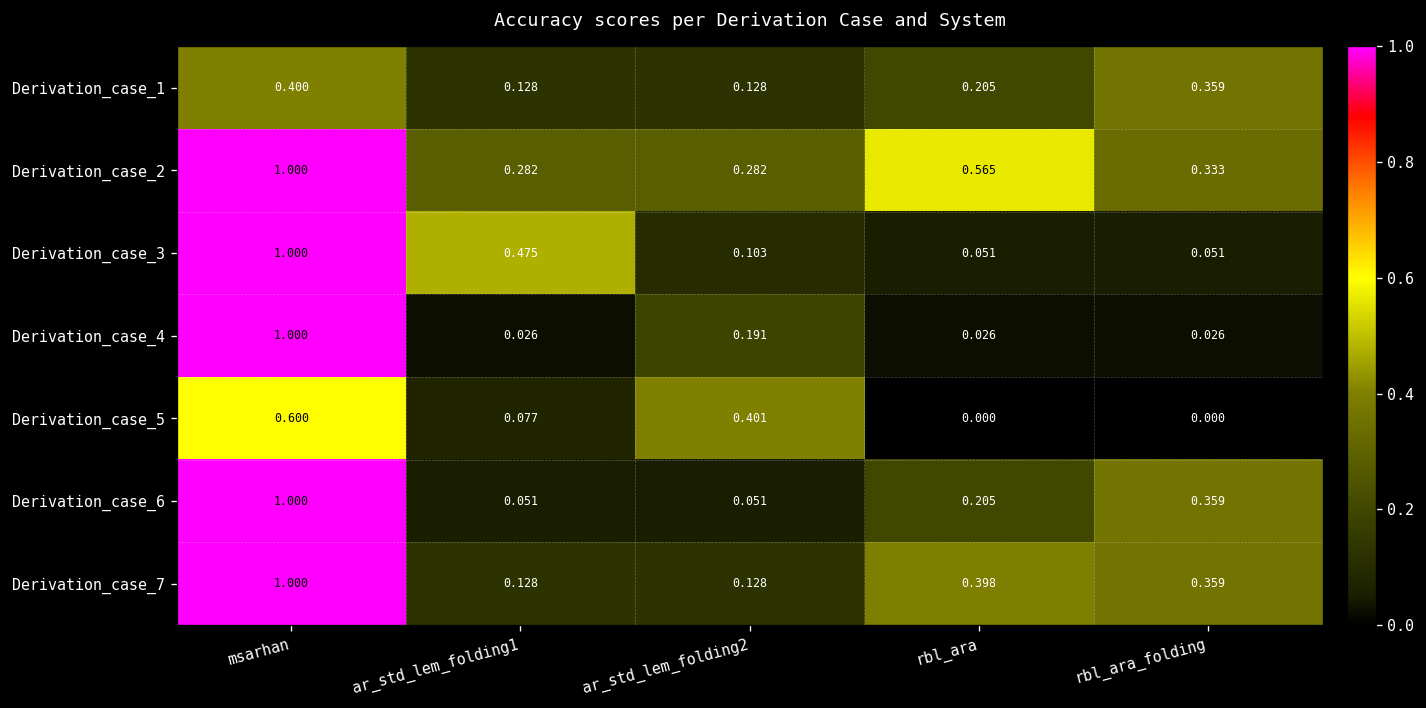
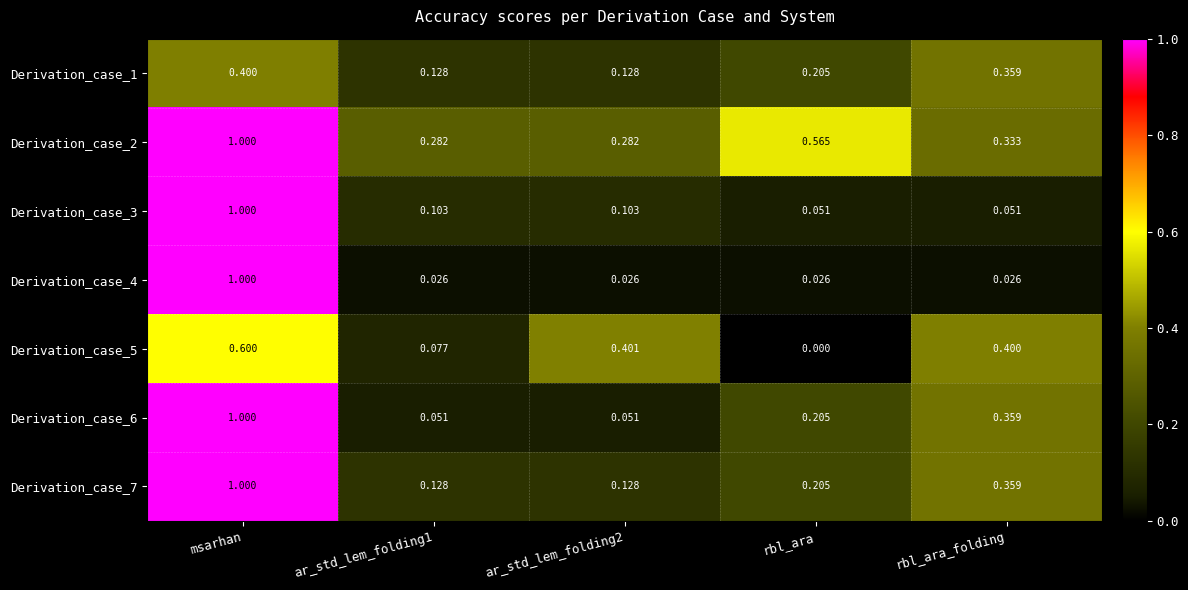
  {
    "Derivation_case_1": {
      "msarhan": 0.400,
      "ar_std_lem_folding1": 0.128,
      "ar_std_lem_folding2": 0.128,
      "rbl_ara": 0.205,
      "rbl_ara_folding": 0.359
    },
    "Derivation_case_2": {
      "msarhan": 1.000,
      "ar_std_lem_folding1": 0.282,
      "ar_std_lem_folding2": 0.282,
      "rbl_ara": 0.565,
      "rbl_ara_folding": 0.333
    },
    "Derivation_case_3": {
      "msarhan": 1.000,
-     "ar_std_lem_folding1": 0.475,
+     "ar_std_lem_folding1": 0.103,
      "ar_std_lem_folding2": 0.103,
      "rbl_ara": 0.051,
      "rbl_ara_folding": 0.051
    },
    "Derivation_case_4": {
      "msarhan": 1.000,
      "ar_std_lem_folding1": 0.026,
-     "ar_std_lem_folding2": 0.191,
+     "ar_std_lem_folding2": 0.026,
      "rbl_ara": 0.026,
      "rbl_ara_folding": 0.026
    },
    "Derivation_case_5": {
      "msarhan": 0.600,
      "ar_std_lem_folding1": 0.077,
      "ar_std_lem_folding2": 0.401,
      "rbl_ara": 0.000,
-     "rbl_ara_folding": 0.000
+     "rbl_ara_folding": 0.400
    },
    "Derivation_case_6": {
      "msarhan": 1.000,
      "ar_std_lem_folding1": 0.051,
      "ar_std_lem_folding2": 0.051,
      "rbl_ara": 0.205,
      "rbl_ara_folding": 0.359
    },
    "Derivation_case_7": {
      "msarhan": 1.000,
      "ar_std_lem_folding1": 0.128,
      "ar_std_lem_folding2": 0.128,
-     "rbl_ara": 0.398,
+     "rbl_ara": 0.205,
      "rbl_ara_folding": 0.359
    }
  }
